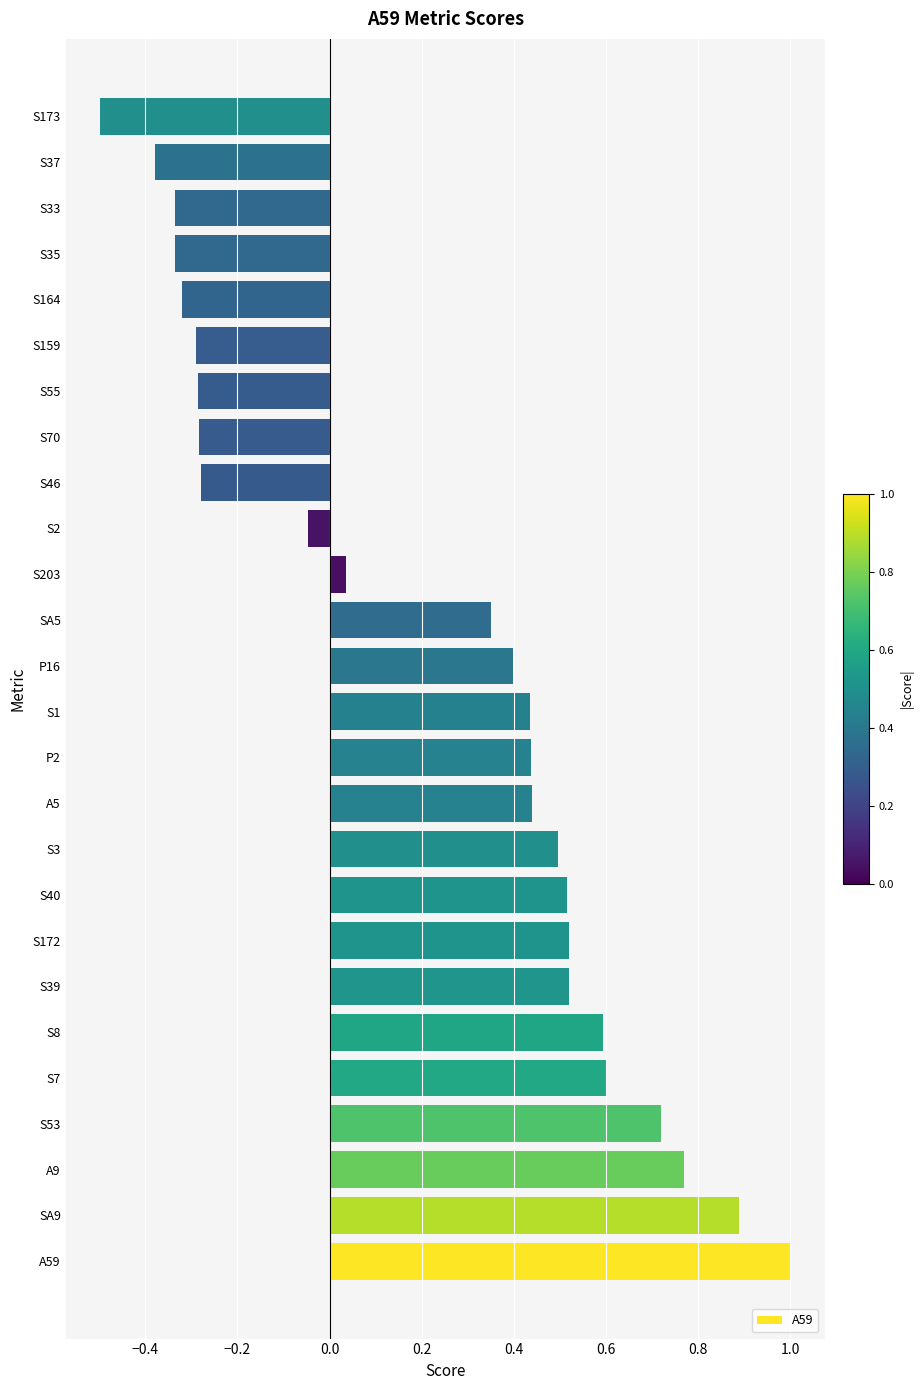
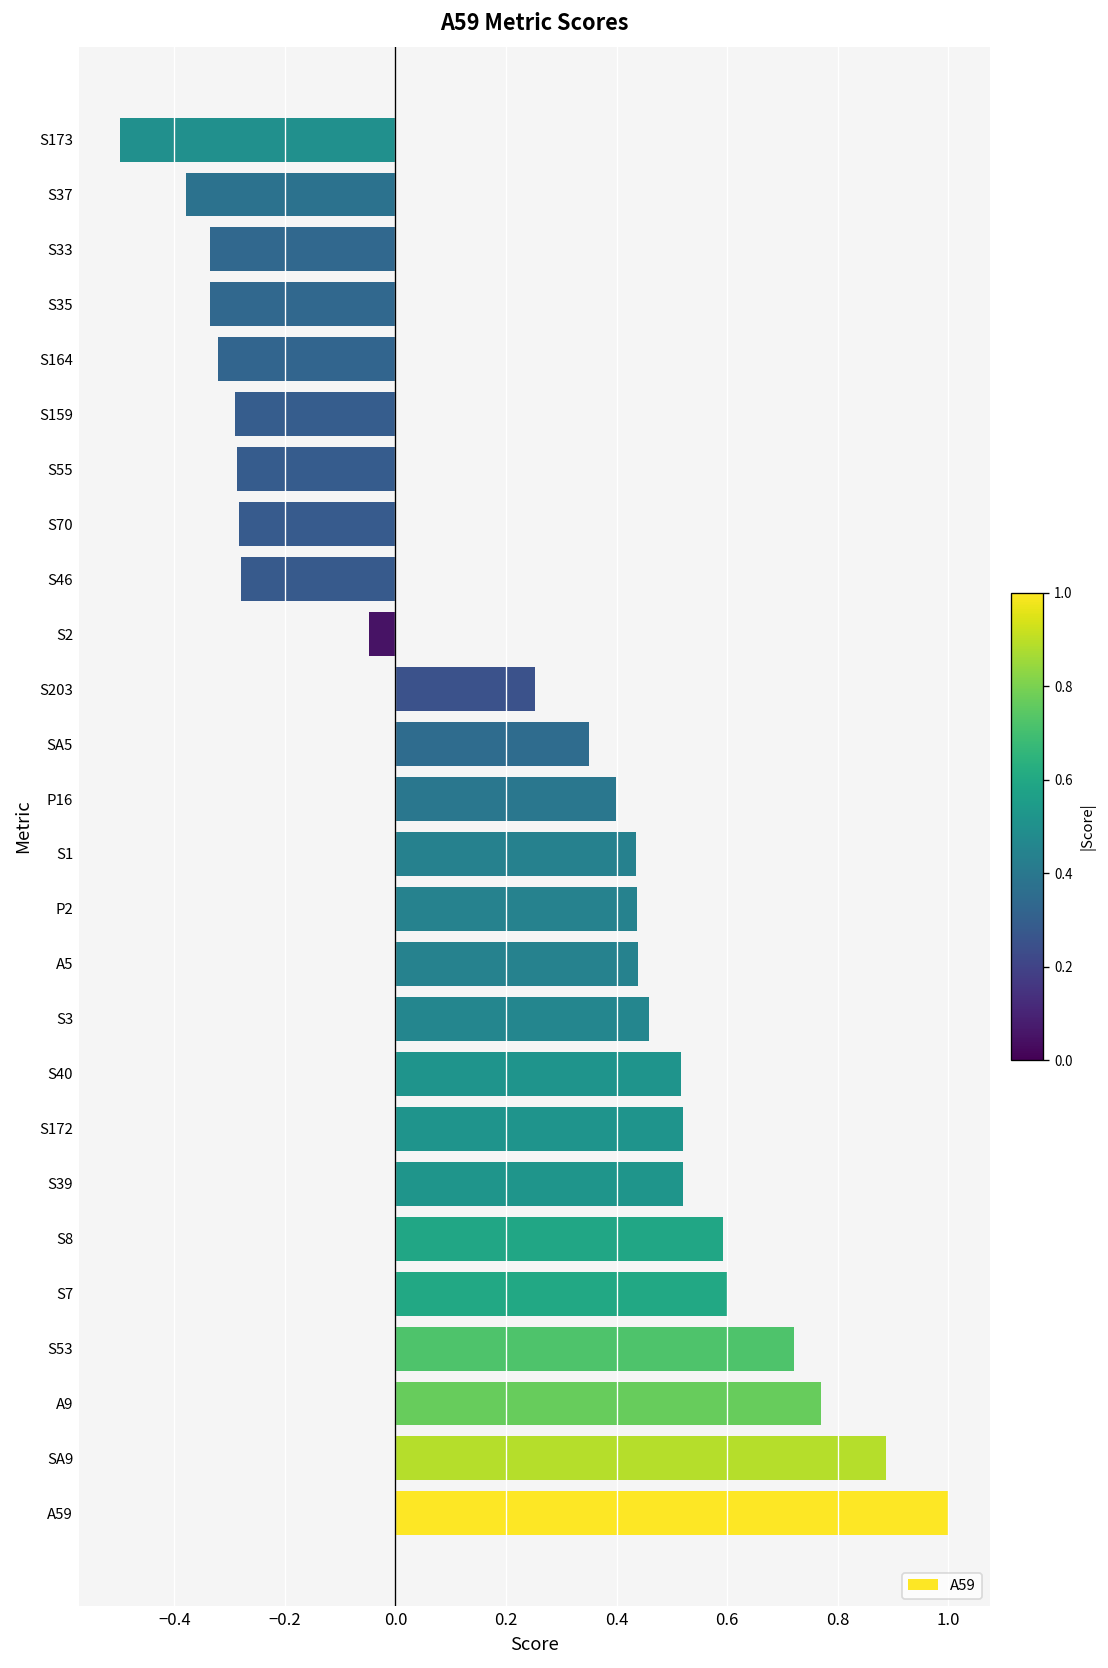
  {
    "S173": -0.50,
    "S37": -0.38,
    "S33": -0.33,
    "S35": -0.33,
    "S164": -0.32,
    "S159": -0.29,
    "S55": -0.29,
    "S70": -0.28,
    "S46": -0.28,
    "S2": -0.05,
-   "S203": 0.04,
+   "S203": 0.25,
    "SA5": 0.35,
    "P16": 0.40,
    "S1": 0.44,
    "P2": 0.44,
    "A5": 0.44,
-   "S3": 0.50,
+   "S3": 0.46,
    "S40": 0.52,
    "S172": 0.52,
    "S39": 0.52,
    "S8": 0.59,
    "S7": 0.60,
    "S53": 0.72,
    "A9": 0.77,
    "SA9": 0.89,
    "A59": 1.00
  }
